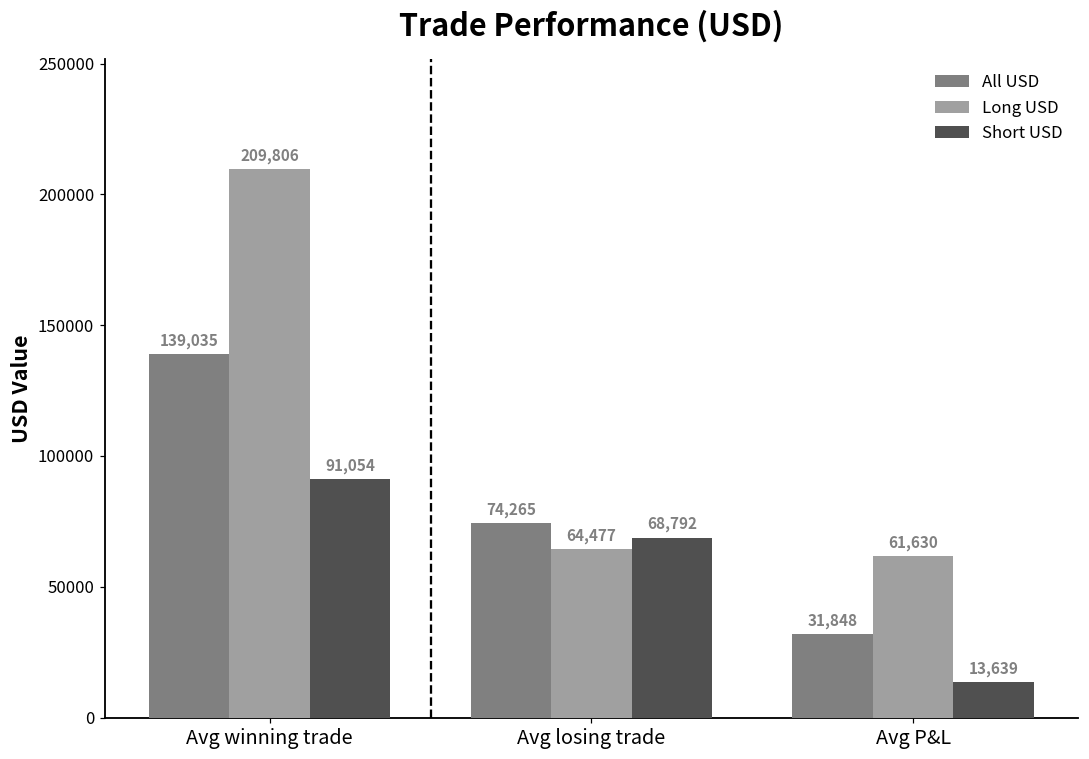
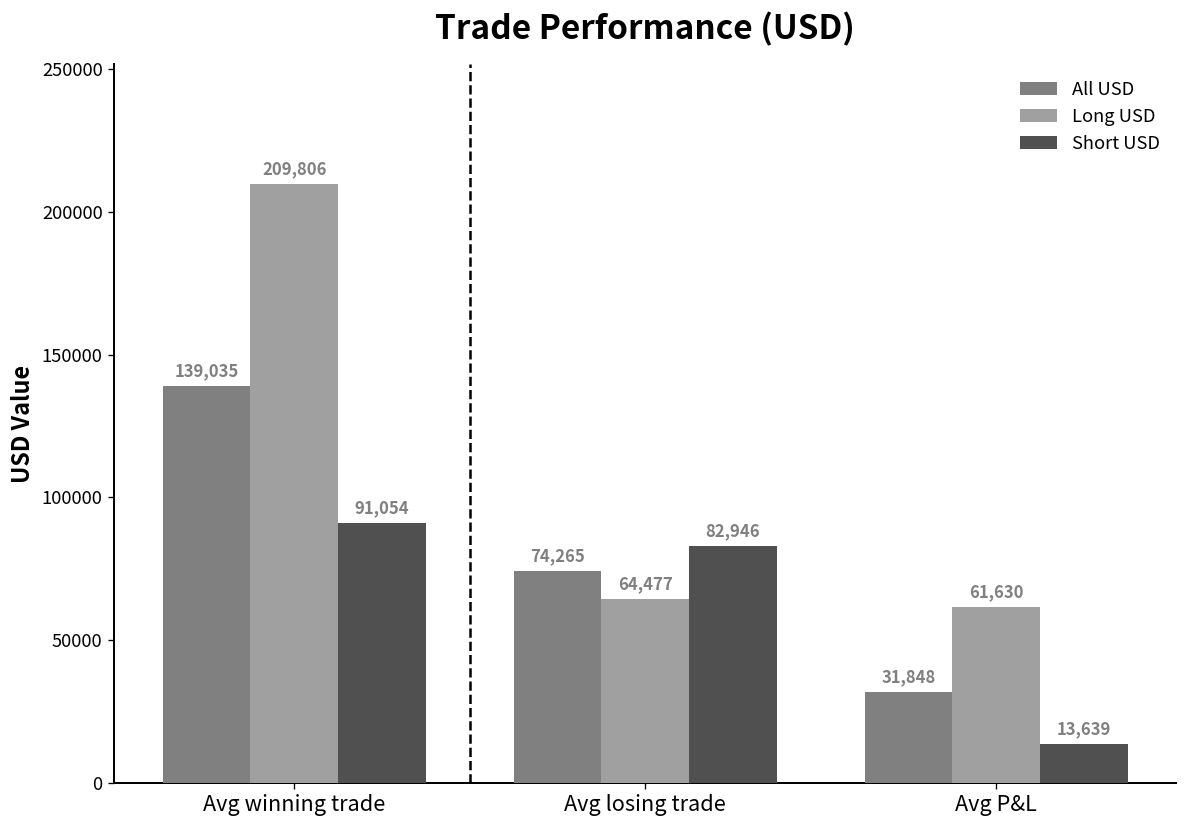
  {
    "Short USD": {
-     "Avg losing trade": "68,792",
+     "Avg losing trade": "82,946",
      "Avg P&L": "13,639"
    }
  }
